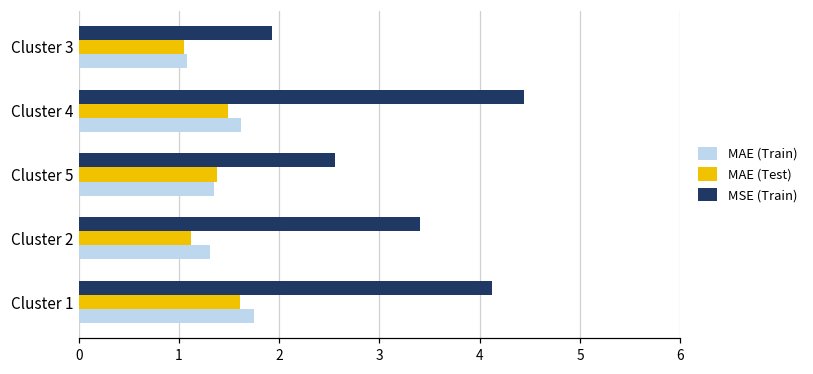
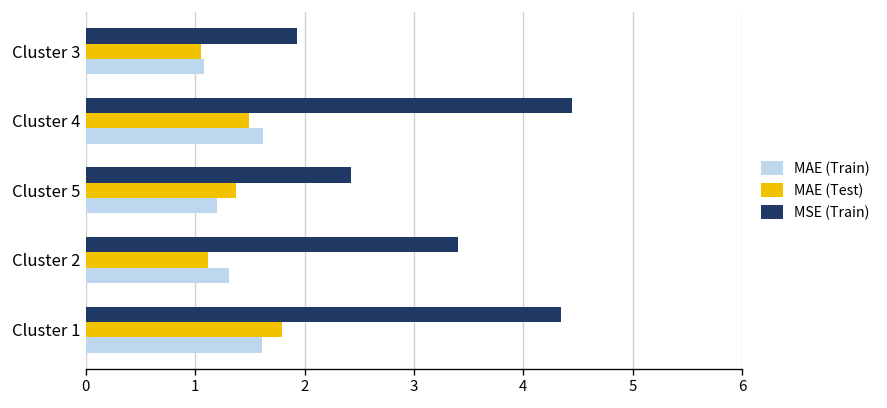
  {
    "MAE (Train)": {
      "Cluster 3": 1.1,
      "Cluster 4": 1.6,
-     "Cluster 5": 1.3,
+     "Cluster 5": 1.2,
      "Cluster 2": 1.3,
-     "Cluster 1": 1.7
+     "Cluster 1": 1.6
    },
    "MAE (Test)": {
      "Cluster 3": 1.1,
      "Cluster 4": 1.5,
      "Cluster 5": 1.4,
      "Cluster 2": 1.1,
-     "Cluster 1": 1.6
+     "Cluster 1": 1.8
    },
    "MSE (Train)": {
      "Cluster 3": 1.9,
      "Cluster 4": 4.4,
-     "Cluster 5": 2.6,
+     "Cluster 5": 2.4,
      "Cluster 2": 3.4,
-     "Cluster 1": 4.1
+     "Cluster 1": 4.3
    }
  }
